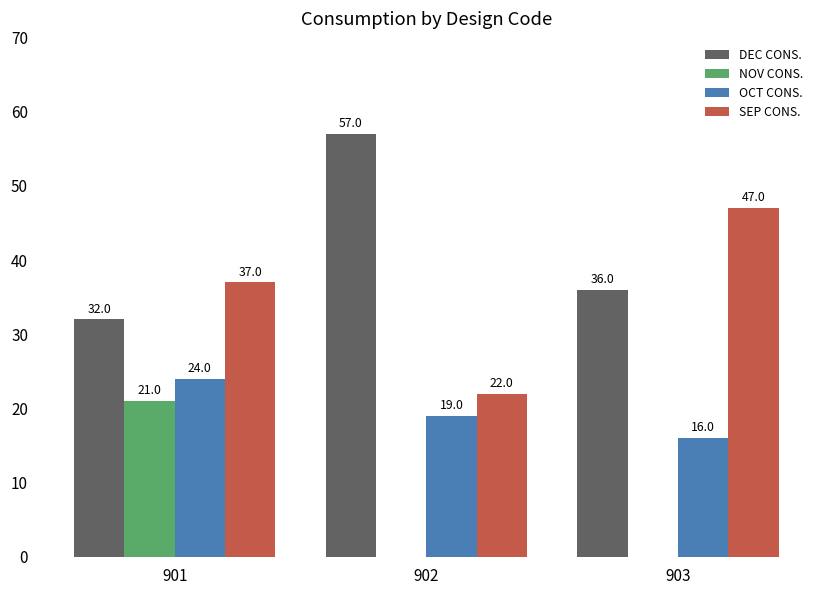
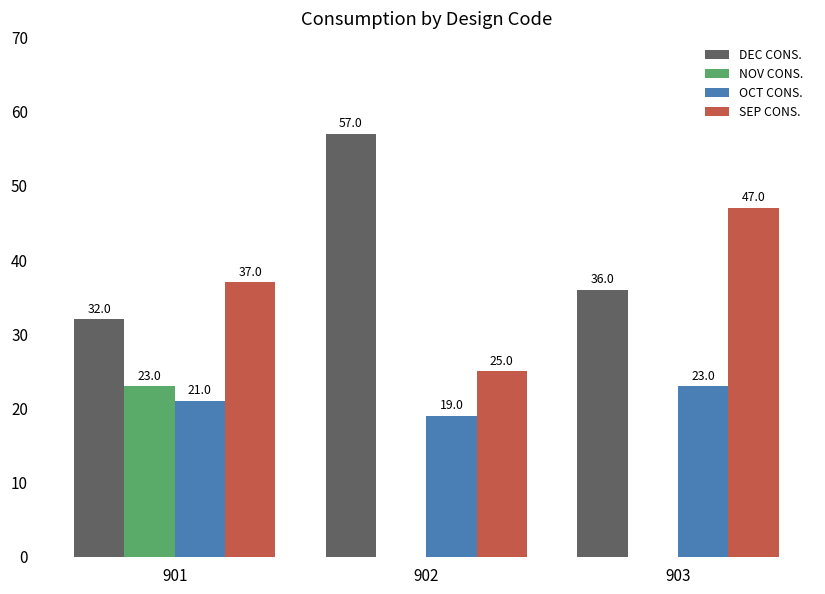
  {
    "DEC CONS.": {
      "901": 32.0,
      "902": 57.0,
      "903": 36.0
    },
    "NOV CONS.": {
-     "901": 21.0
+     "901": 23.0
    },
    "OCT CONS.": {
-     "901": 24.0,
+     "901": 21.0,
      "902": 19.0,
-     "903": 16.0
+     "903": 23.0
    },
    "SEP CONS.": {
      "901": 37.0,
-     "902": 22.0,
+     "902": 25.0,
      "903": 47.0
    }
  }
